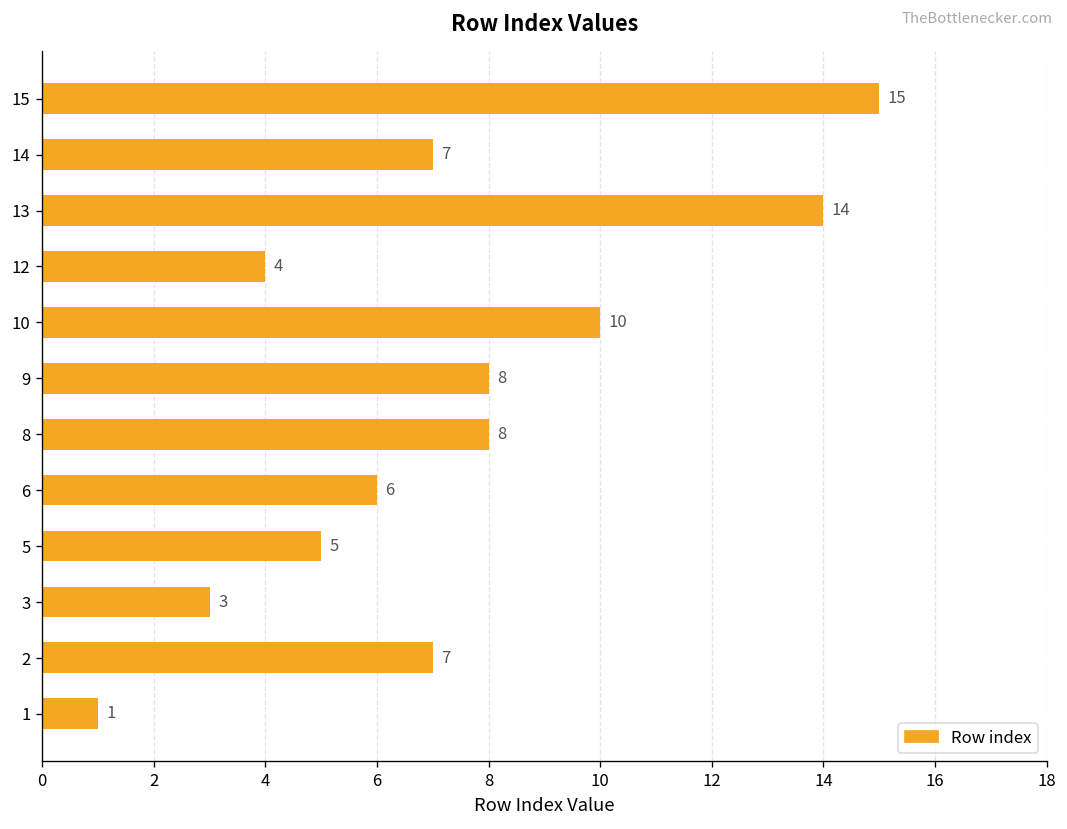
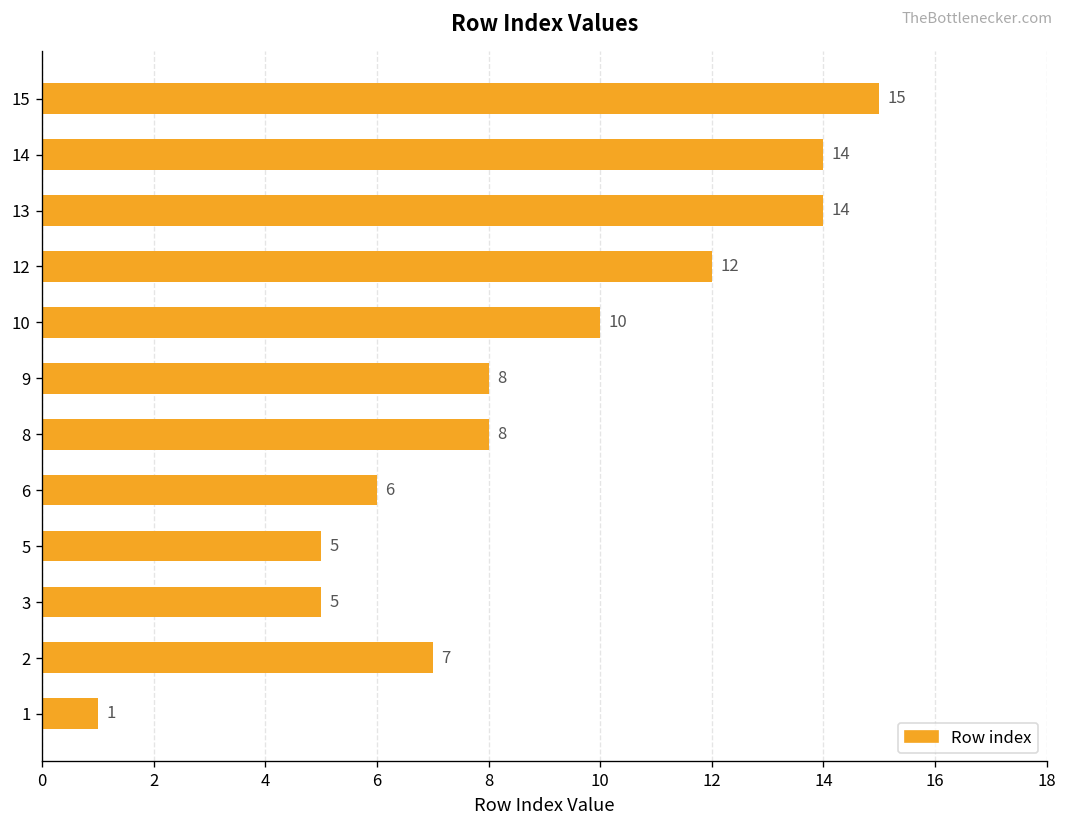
  {
    "15": 15,
-   "14": 7,
+   "14": 14,
    "13": 14,
-   "12": 4,
+   "12": 12,
    "10": 10,
    "9": 8,
    "8": 8,
    "6": 6,
    "5": 5,
-   "3": 3,
+   "3": 5,
    "2": 7,
    "1": 1
  }
